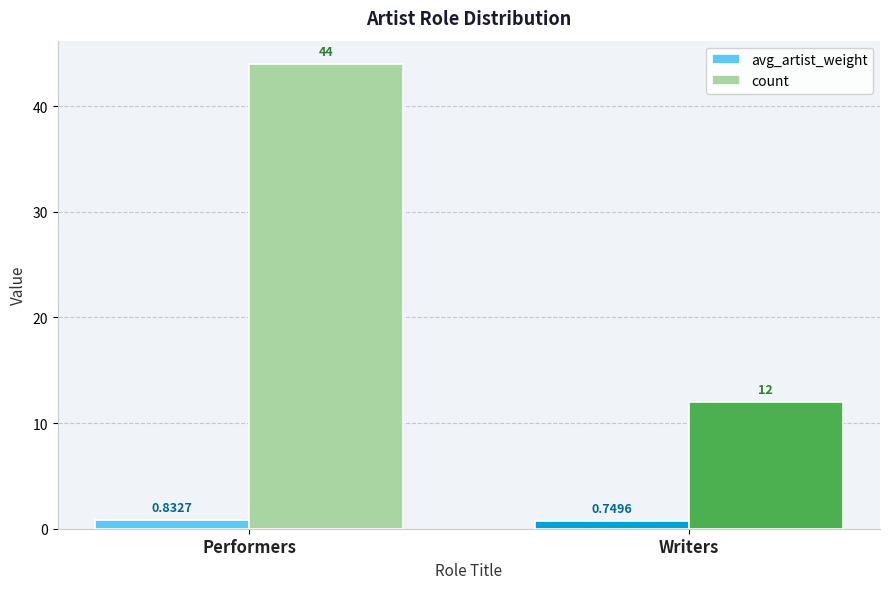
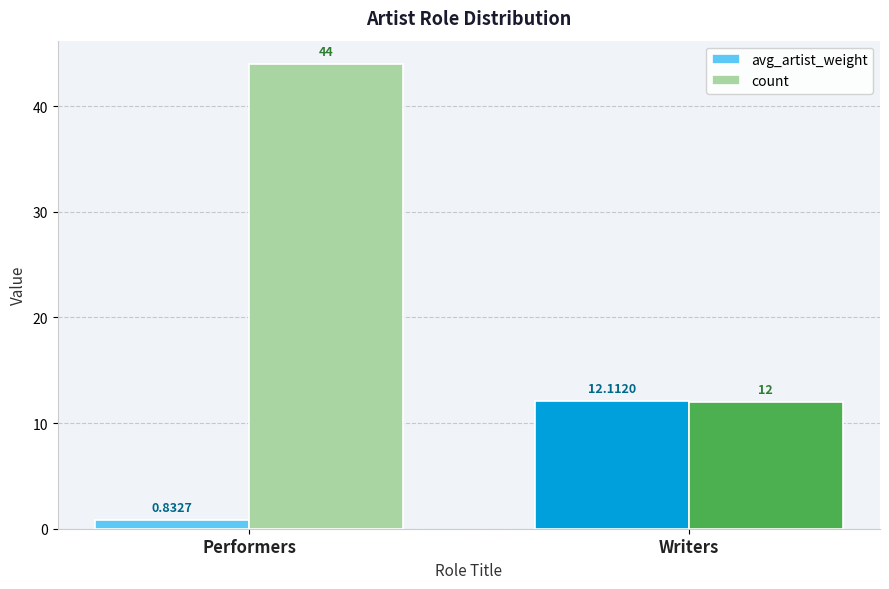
  {
    "avg_artist_weight": {
      "Performers": 0.8327,
-     "Writers": 0.7496
+     "Writers": 12.1120
    },
    "count": {
      "Performers": 44,
      "Writers": 12
    }
  }
